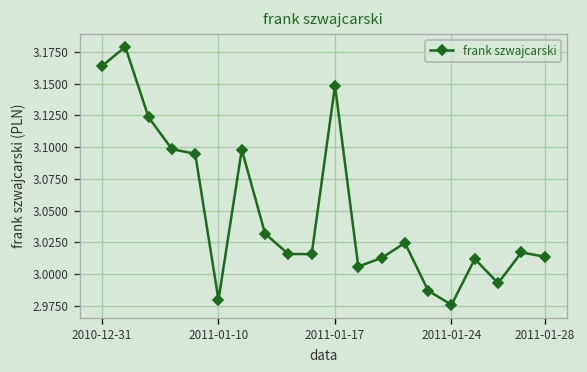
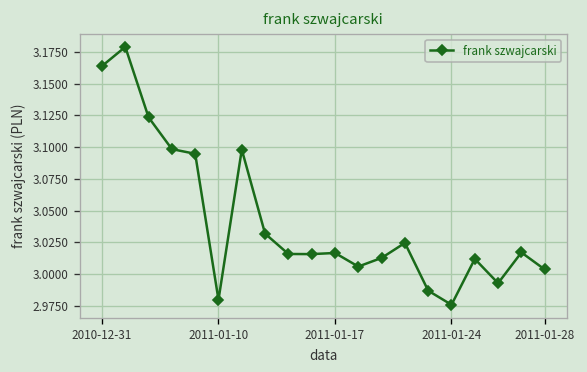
  {
    "2010-12-31": 3.164,
    "2011-01-10": 2.980,
-   "2011-01-17": 3.149,
+   "2011-01-17": 3.017,
    "2011-01-24": 2.976,
-   "2011-01-28": 3.014
+   "2011-01-28": 3.004
  }
